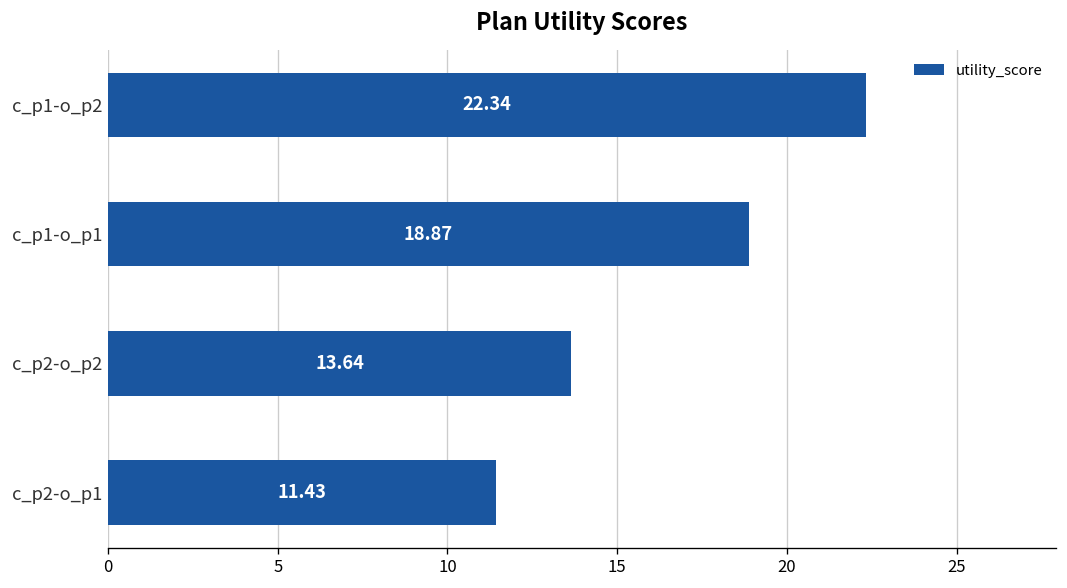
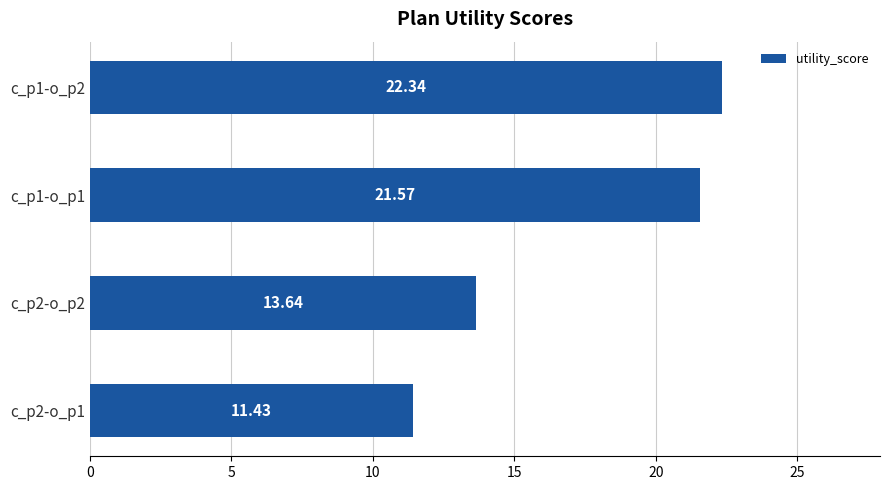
  {
    "c_p1-o_p2": 22.34,
-   "c_p1-o_p1": 18.87,
+   "c_p1-o_p1": 21.57,
    "c_p2-o_p2": 13.64,
    "c_p2-o_p1": 11.43
  }
